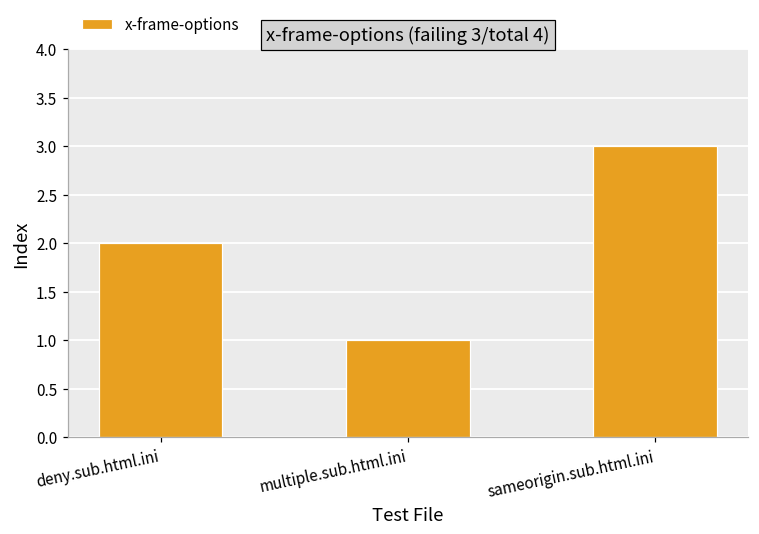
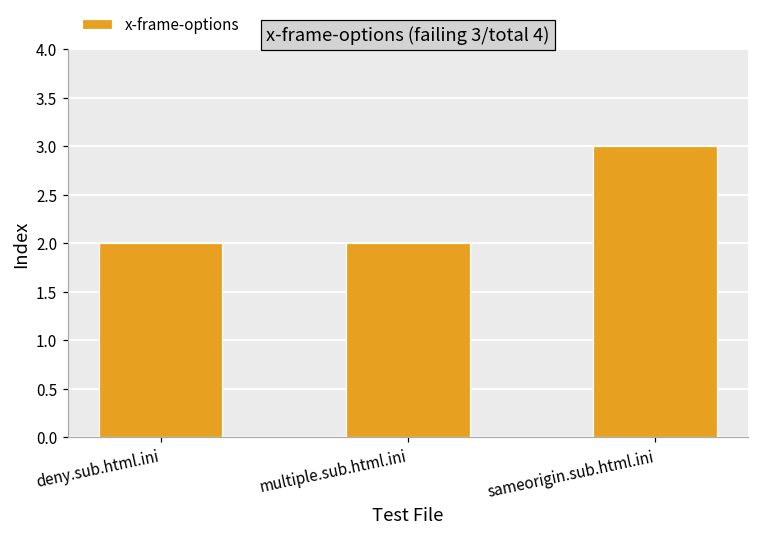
  {
    "deny.sub.html.ini": 2,
-   "multiple.sub.html.ini": 1,
+   "multiple.sub.html.ini": 2,
    "sameorigin.sub.html.ini": 3
  }
